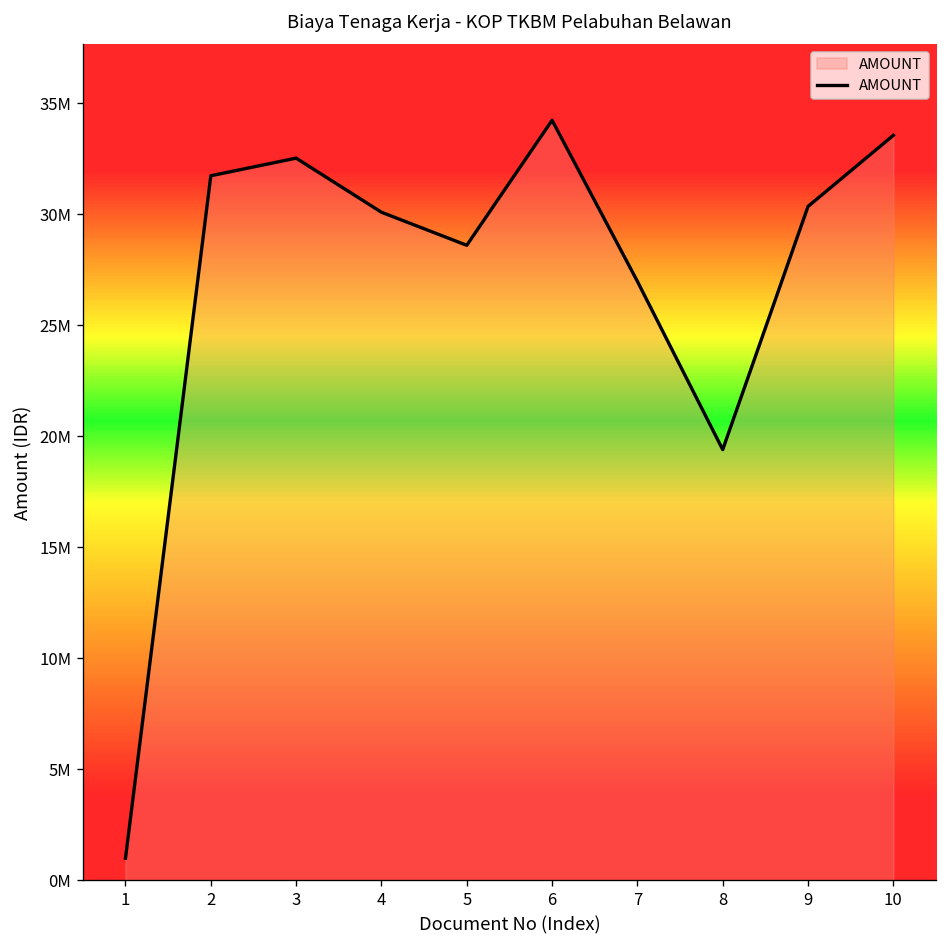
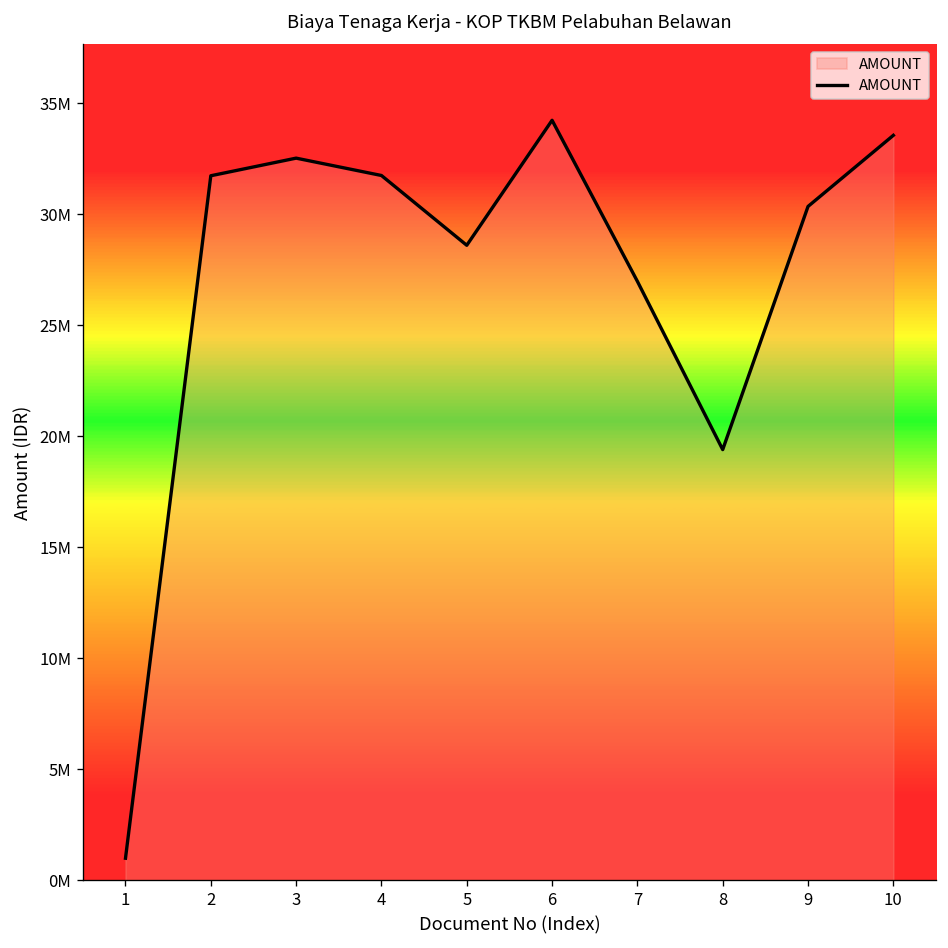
  {
    "1": 1000000,
    "2": 31700000,
    "3": 32500000,
-   "4": 30100000,
+   "4": 31700000,
    "5": 28600000,
    "6": 34200000,
    "7": 27000000,
    "8": 19400000,
    "9": 30300000,
    "10": 33500000
  }
